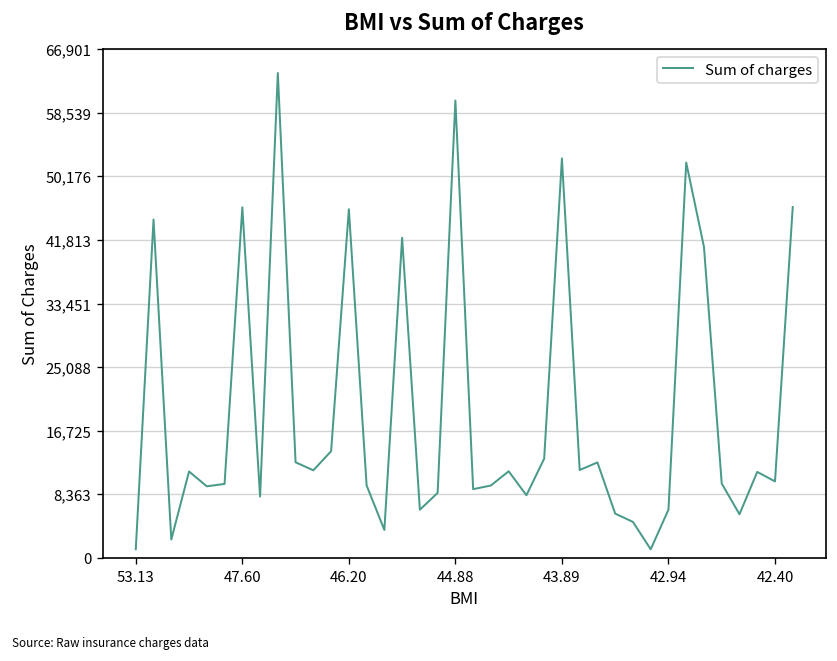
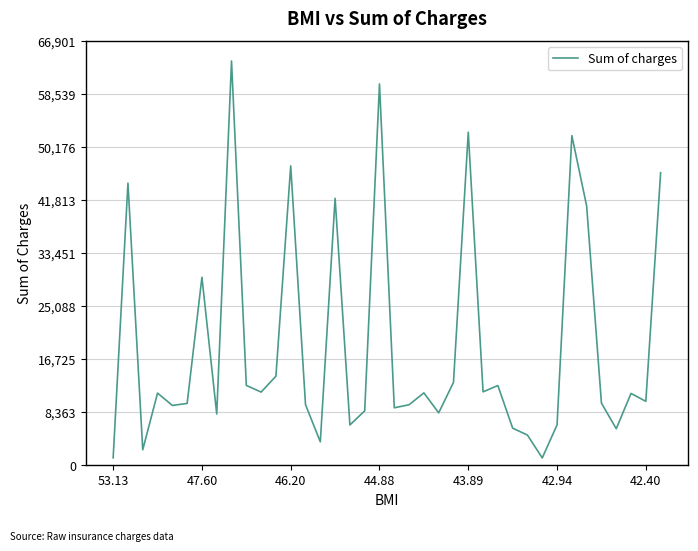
  {
    "53.13": "1,000",
-   "47.60": "46,000",
-   "46.20": "46,000",
+   "47.60": "30,000",
+   "46.20": "47,000",
    "44.88": "60,000",
    "43.89": "53,000",
    "42.94": "6,000",
    "42.40": "10,000"
  }
